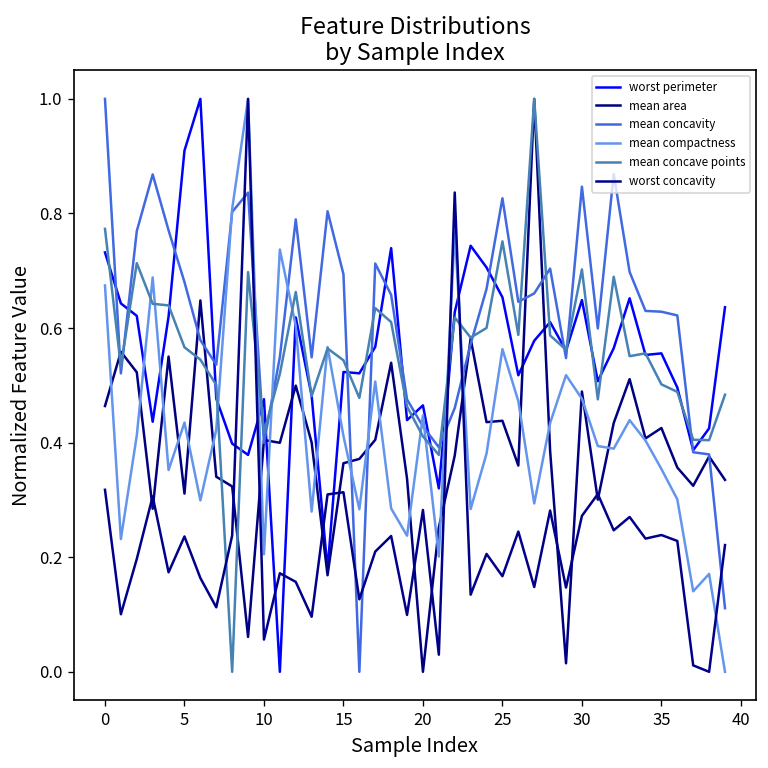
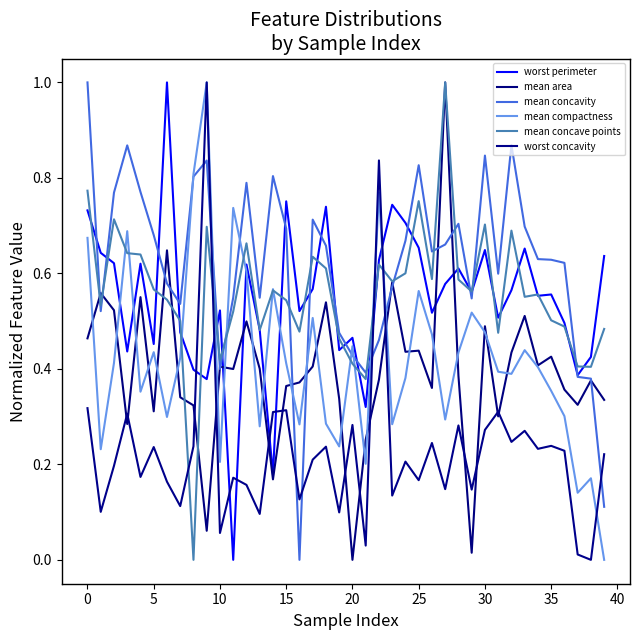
  {
    "worst perimeter": {
      "0": 0.73,
-     "5": 0.91,
-     "10": 0.48,
-     "15": 0.52,
+     "5": 0.45,
+     "10": 0.52,
+     "15": 0.75,
      "20": 0.47,
      "25": 0.65,
      "30": 0.65,
      "35": 0.56
    }
  }
